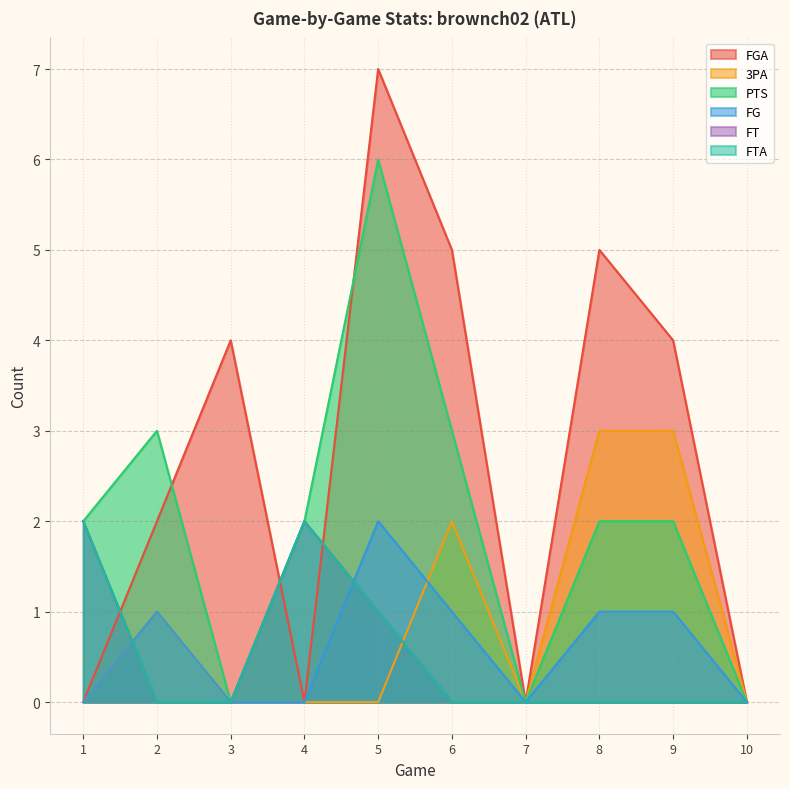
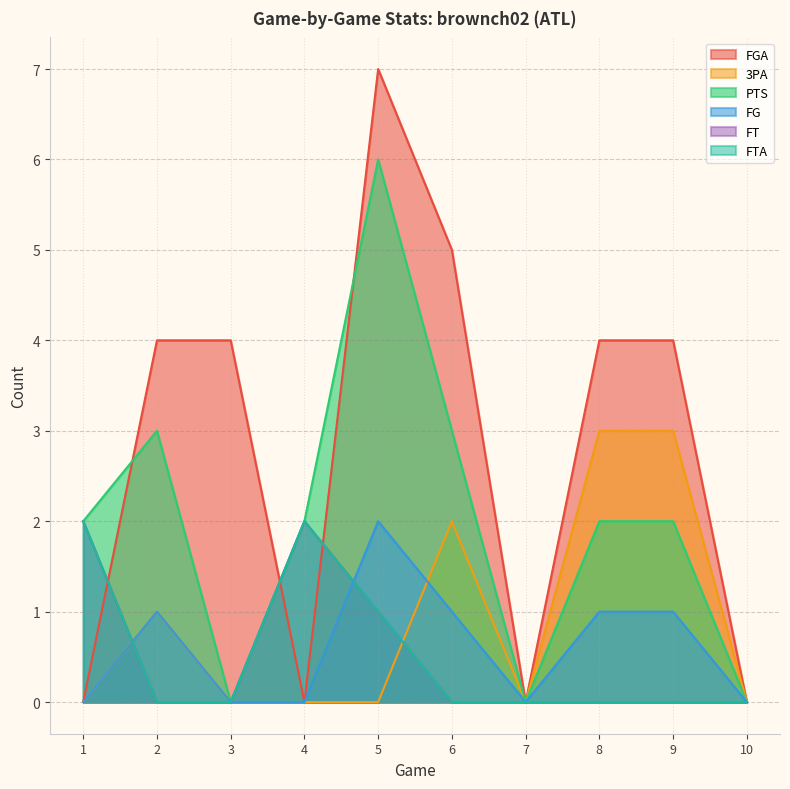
  {
    "FGA": {
-     "2": 2,
+     "2": 4,
      "3": 4,
      "5": 7,
      "6": 5,
-     "8": 5,
+     "8": 4,
      "9": 4
    },
    "3PA": {
      "5": 0,
      "6": 2,
      "8": 3,
      "9": 3
    }
  }
